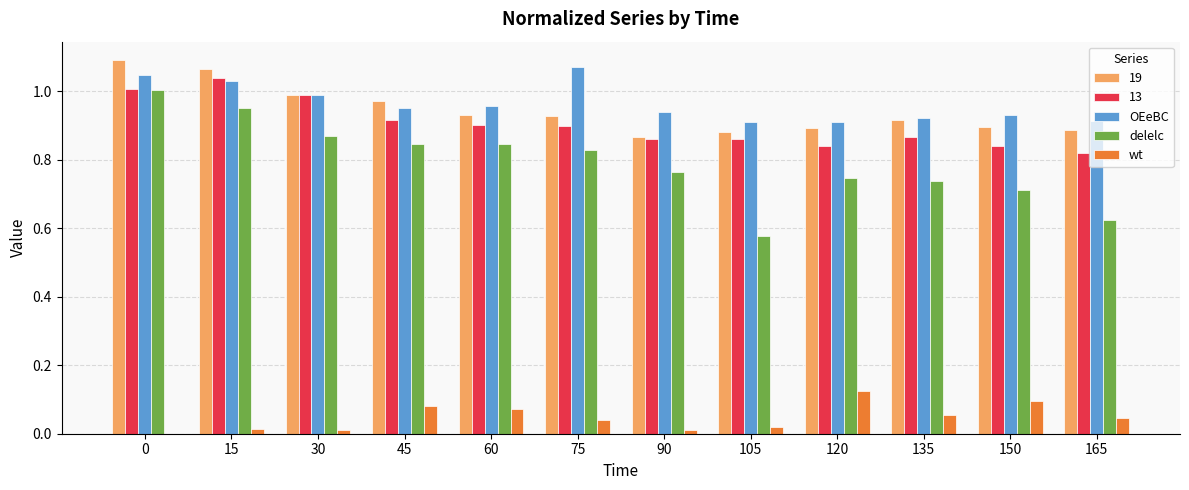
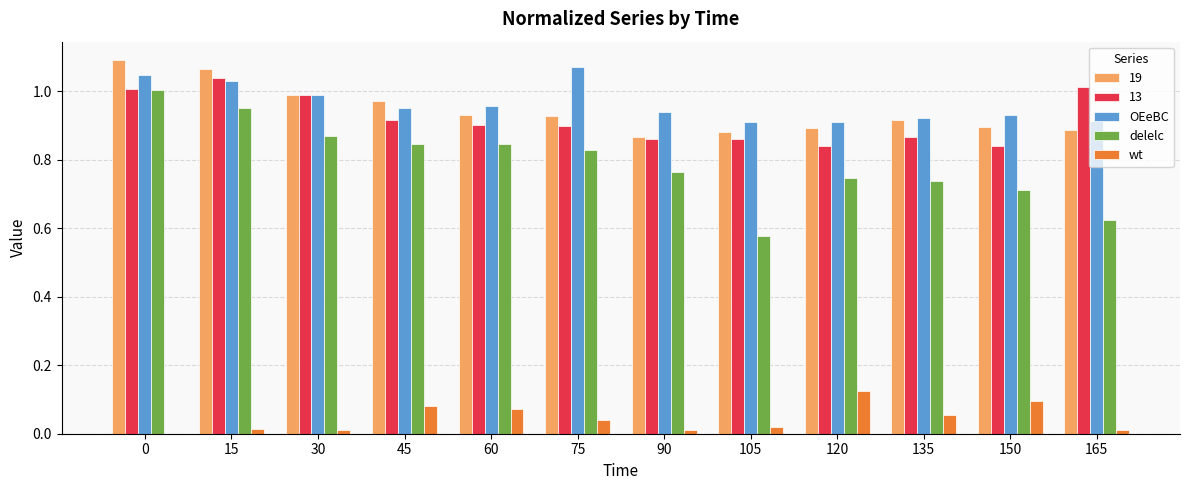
  {
    "19": {
      "0": 1.09,
      "15": 1.07,
      "30": 0.99,
      "45": 0.97,
      "60": 0.93,
      "75": 0.93,
      "90": 0.87,
      "105": 0.88,
      "120": 0.89,
      "135": 0.92,
      "150": 0.90,
      "165": 0.89
    },
    "13": {
      "0": 1.01,
      "15": 1.04,
      "30": 0.99,
      "45": 0.92,
      "60": 0.90,
      "75": 0.90,
      "90": 0.86,
      "105": 0.86,
      "120": 0.84,
      "135": 0.87,
      "150": 0.84,
-     "165": 0.82
+     "165": 1.01
    },
    "OEeBC": {
      "0": 1.05,
      "15": 1.03,
      "30": 0.99,
      "45": 0.95,
      "60": 0.96,
      "75": 1.07,
      "90": 0.94,
      "105": 0.91,
      "120": 0.91,
      "135": 0.92,
      "150": 0.93
    },
    "delelc": {
      "0": 1.00,
      "15": 0.95,
      "30": 0.87,
      "45": 0.85,
      "60": 0.85,
      "75": 0.83,
      "90": 0.77,
      "105": 0.58,
      "120": 0.75,
      "135": 0.74,
      "150": 0.71,
      "165": 0.62
    },
    "wt": {
      "0": 0.00,
      "15": 0.01,
      "30": 0.01,
      "45": 0.08,
      "60": 0.07,
      "75": 0.04,
      "90": 0.01,
      "105": 0.02,
      "120": 0.12,
      "135": 0.06,
      "150": 0.10,
-     "165": 0.05
+     "165": 0.01
    }
  }
